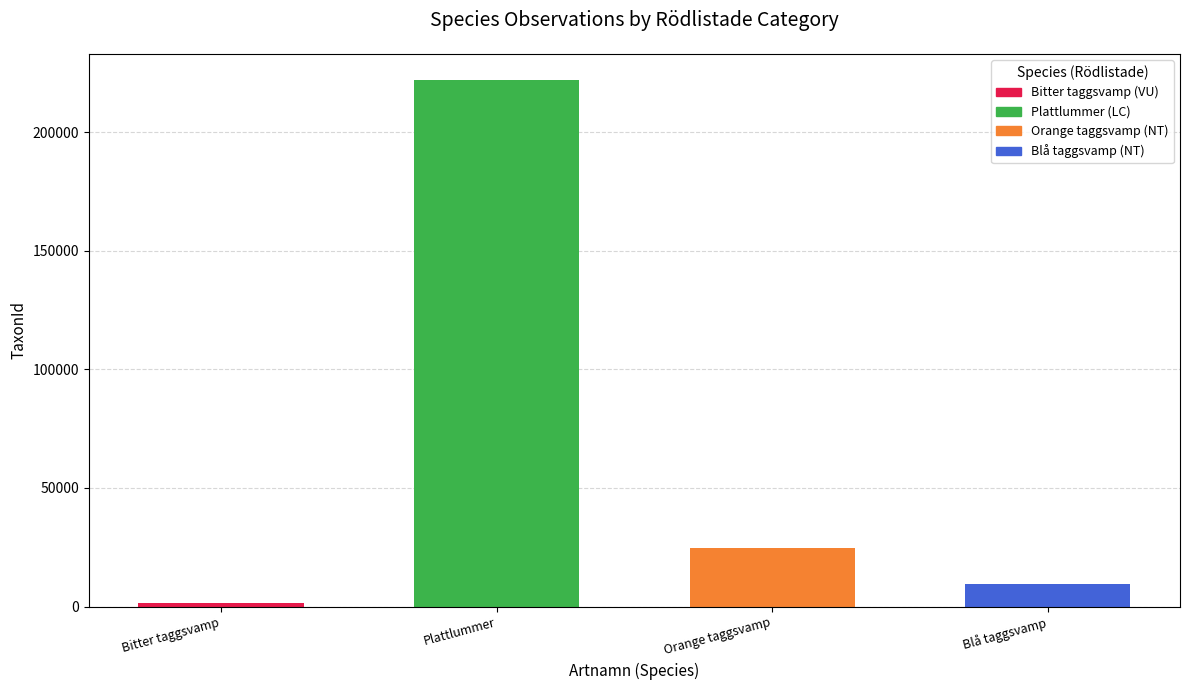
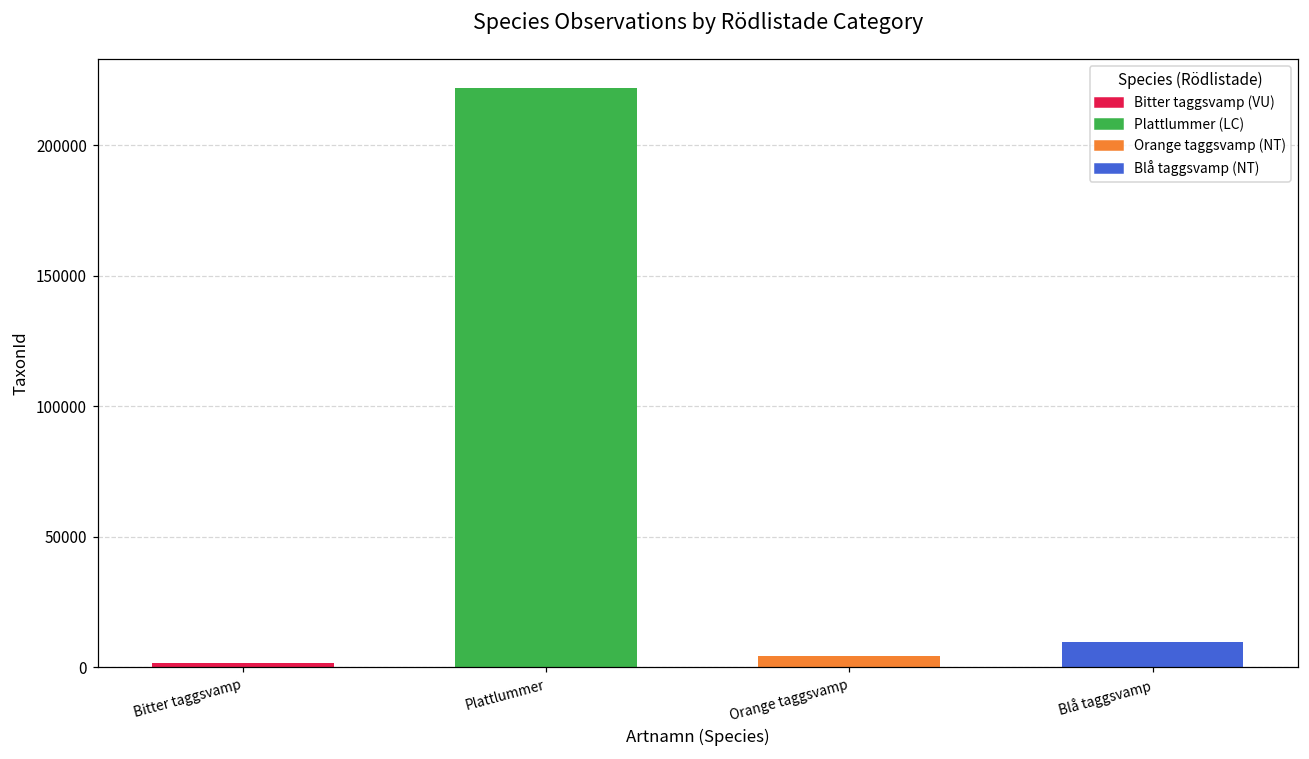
  {
    "Bitter taggsvamp": 1000,
    "Plattlummer": 222000,
-   "Orange taggsvamp": 25000,
+   "Orange taggsvamp": 4000,
    "Blå taggsvamp": 10000
  }
